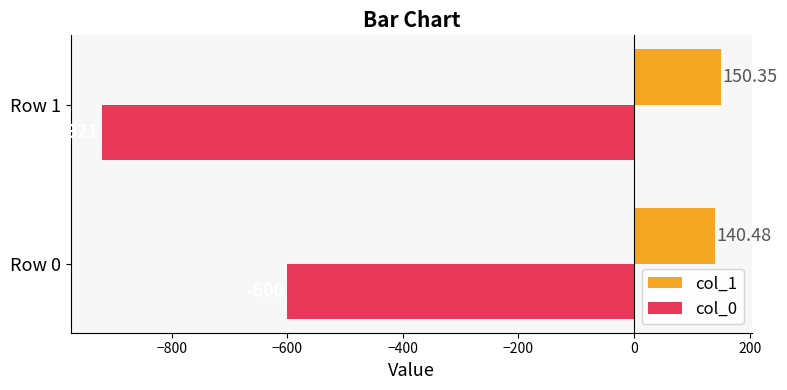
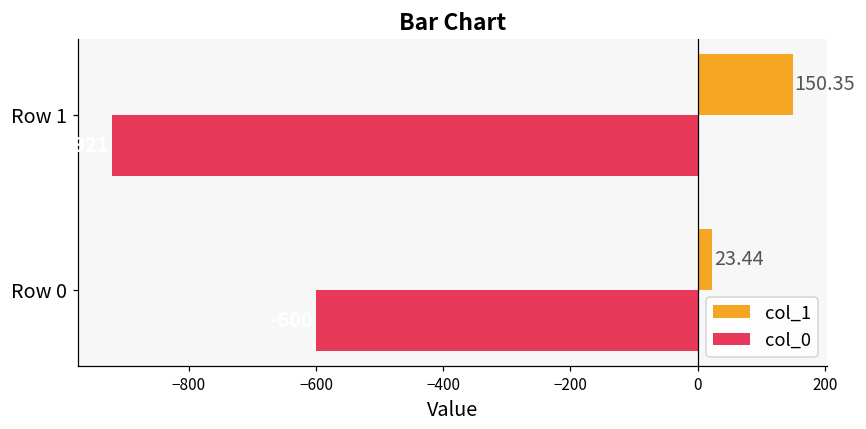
  {
    "col_1": {
      "Row 1": 150.35,
-     "Row 0": 140.48
+     "Row 0": 23.44
    },
    "col_0": {
      "Row 1": -920,
      "Row 0": -600
    }
  }
